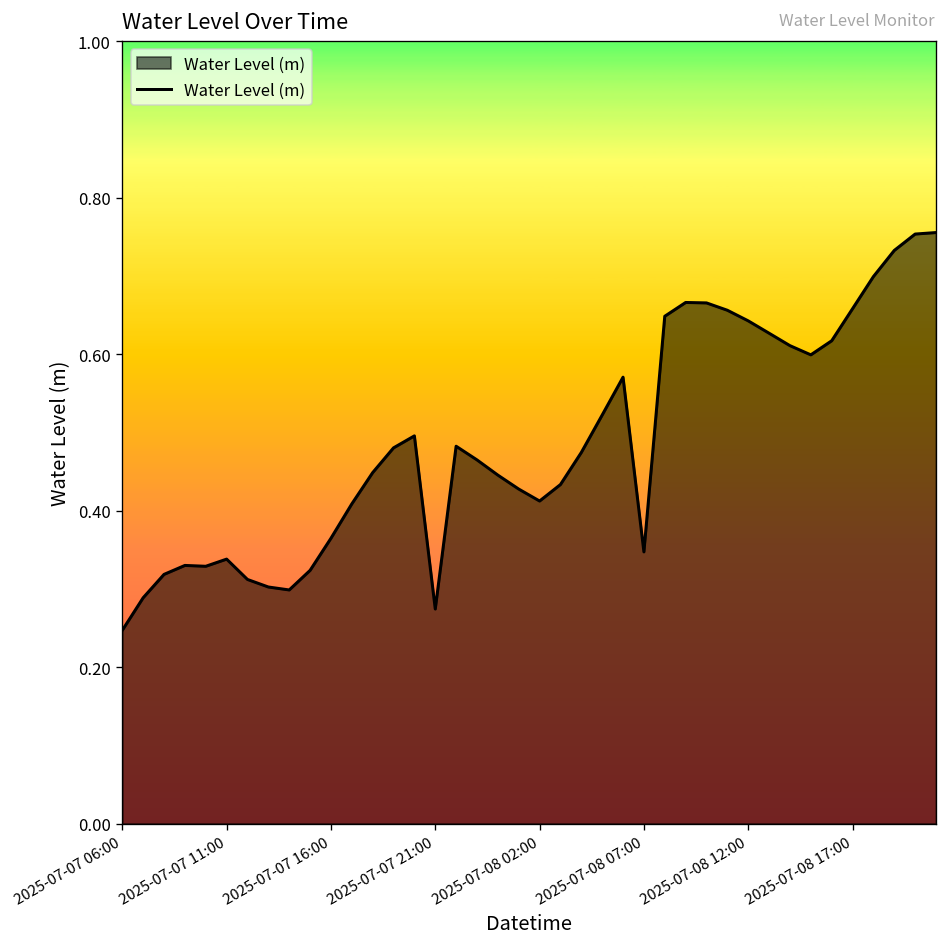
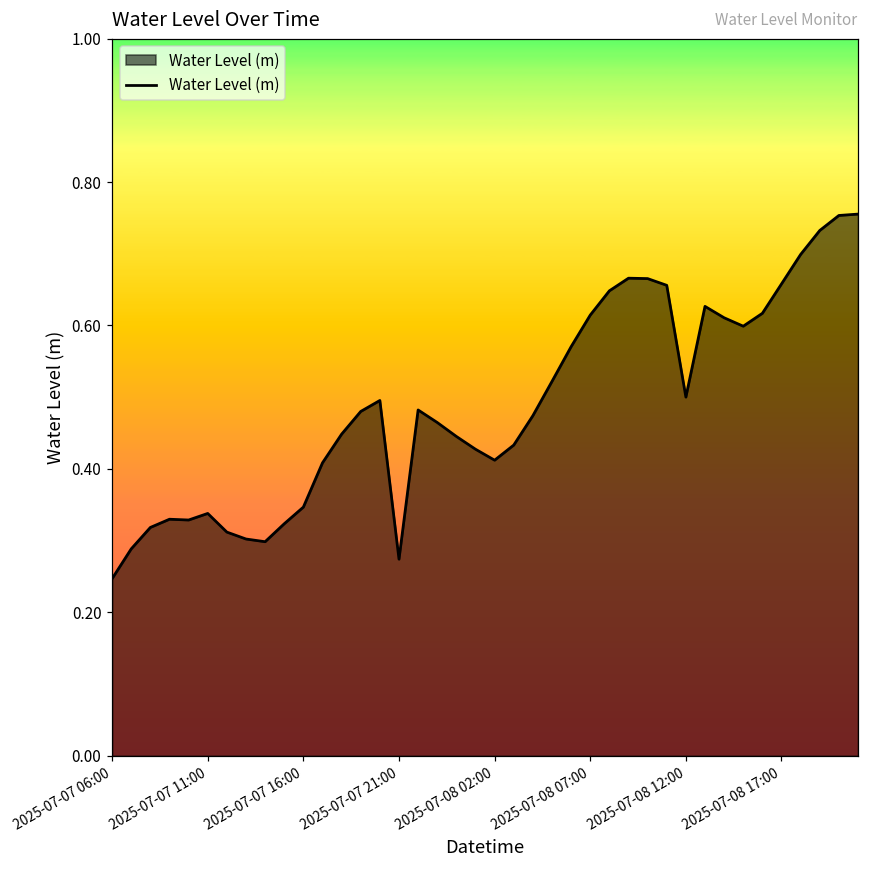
  {
    "2025-07-07 06:00": 0.25,
    "2025-07-07 11:00": 0.34,
-   "2025-07-07 16:00": 0.36,
+   "2025-07-07 16:00": 0.35,
    "2025-07-07 21:00": 0.27,
    "2025-07-08 02:00": 0.41,
-   "2025-07-08 07:00": 0.35,
-   "2025-07-08 12:00": 0.64,
+   "2025-07-08 07:00": 0.61,
+   "2025-07-08 12:00": 0.50,
    "2025-07-08 17:00": 0.66
  }
